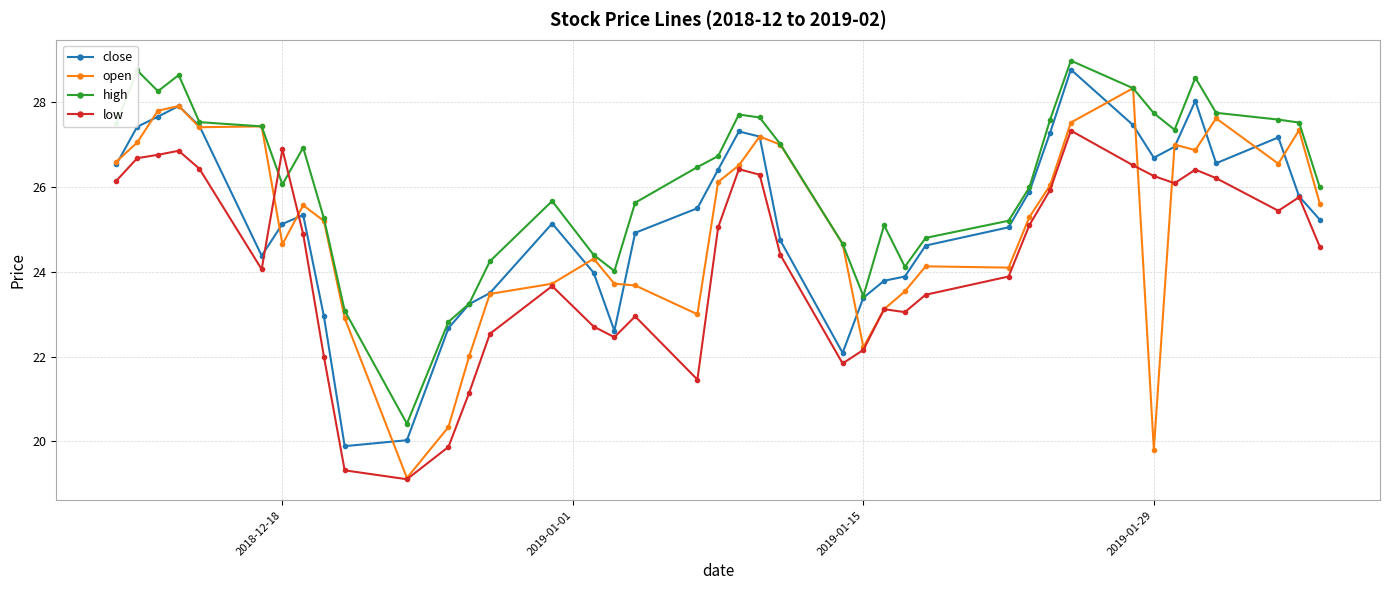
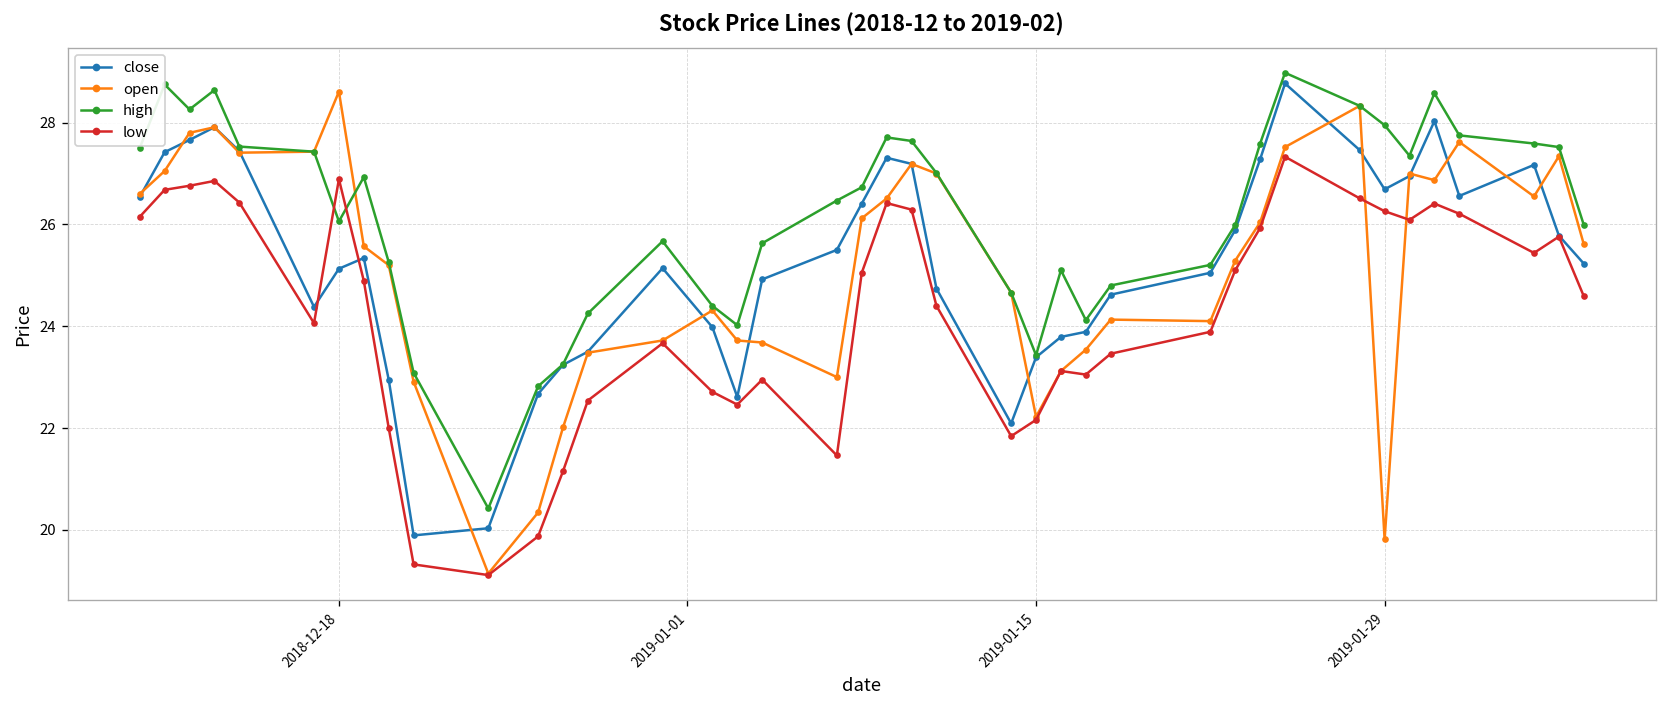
  {
    "close": {
      "2018-12-18": 25.1,
      "2019-01-29": 26.7
    },
    "open": {
-     "2018-12-18": 24.7,
+     "2018-12-18": 28.6,
      "2019-01-15": 22.2,
      "2019-01-29": 19.8
    },
    "high": {
      "2018-12-18": 26.1,
-     "2019-01-29": 27.7
+     "2019-01-29": 28.0
    },
    "low": {
      "2018-12-18": 26.9,
      "2019-01-15": 22.2,
      "2019-01-29": 26.3
    }
  }
